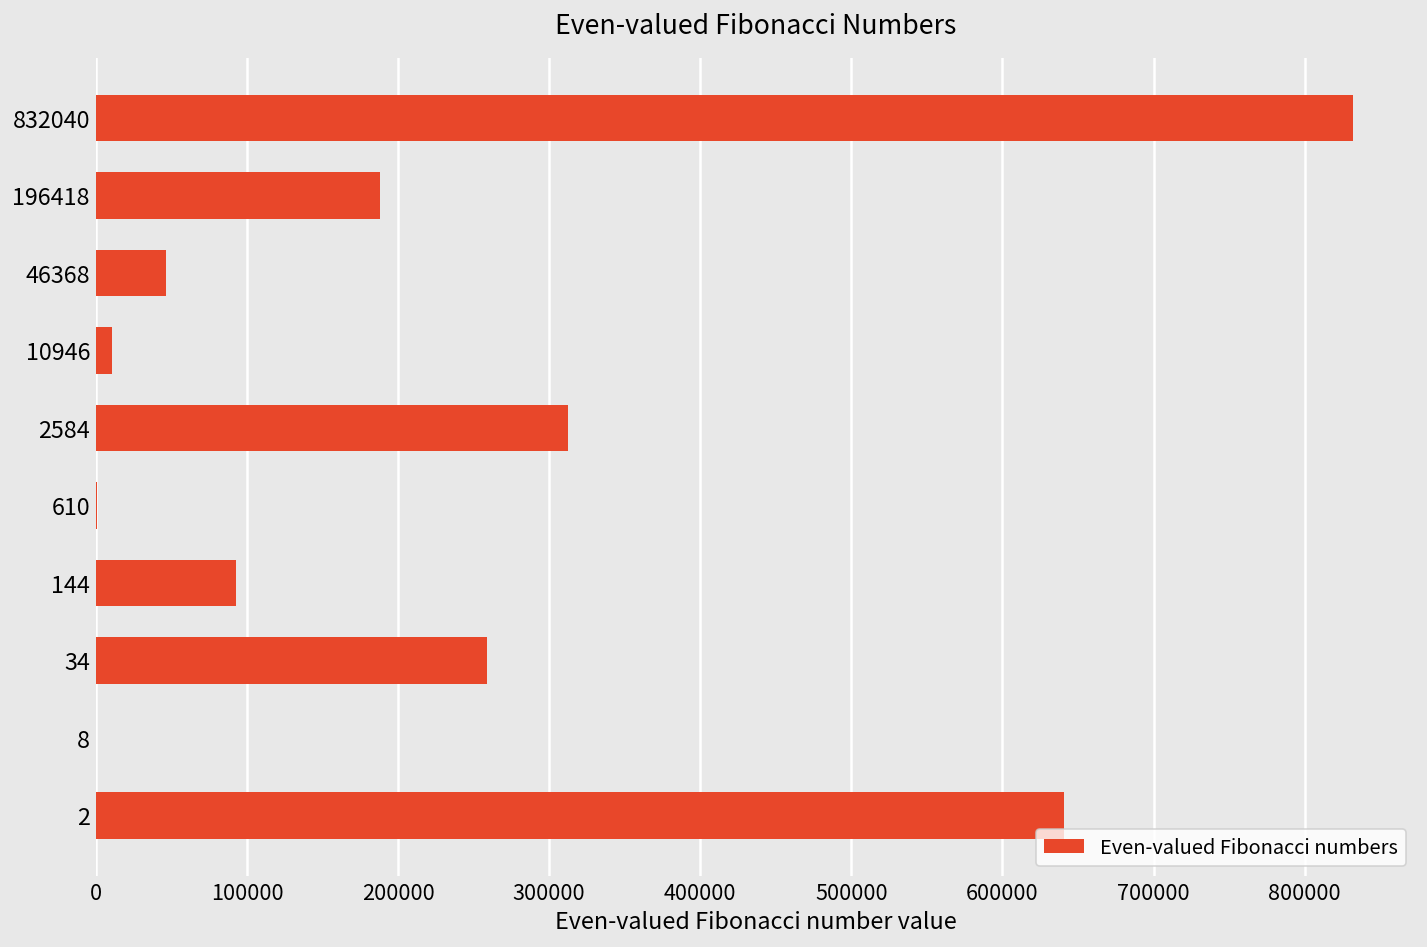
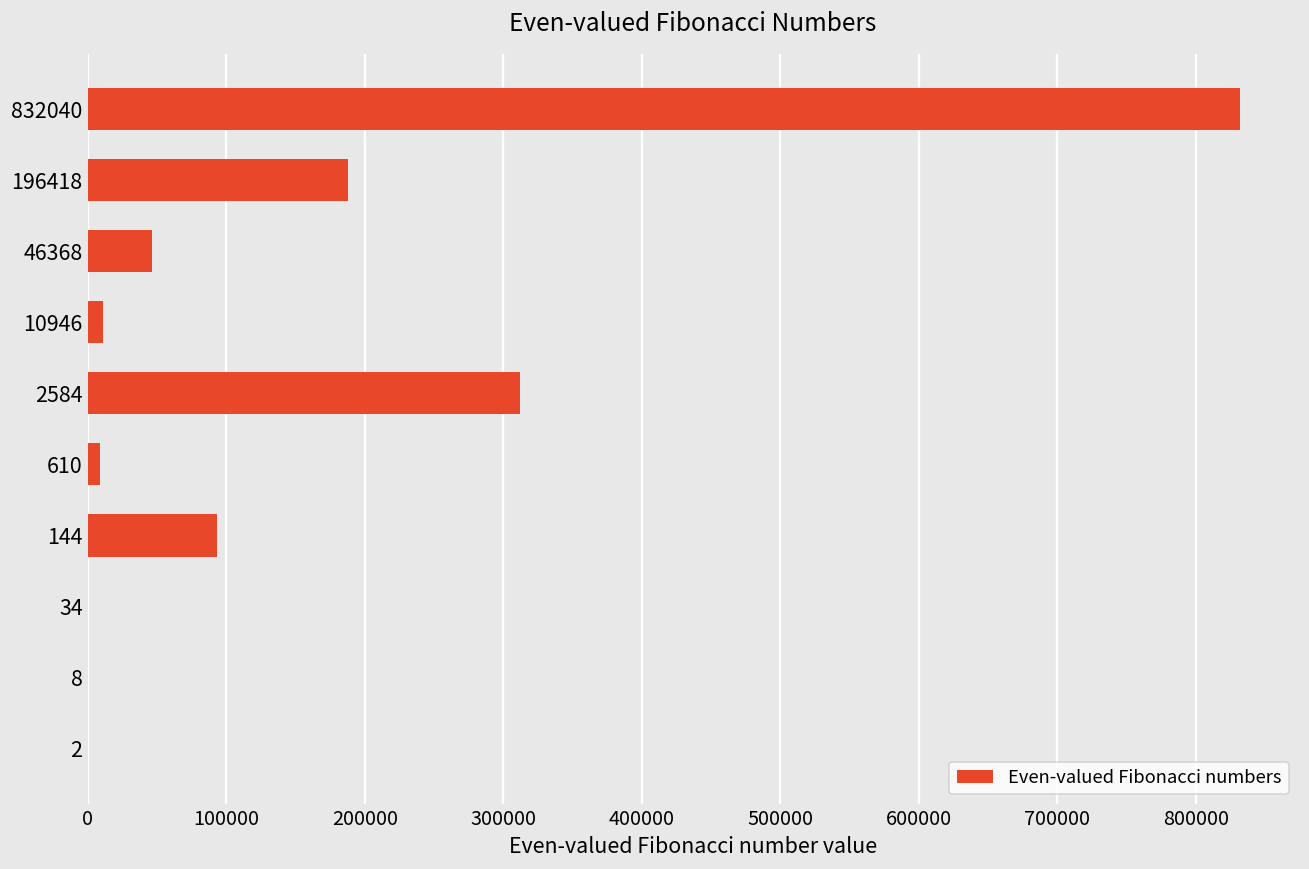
  {
    "832040": 832000,
    "196418": 188000,
    "46368": 46000,
    "10946": 11000,
    "2584": 312000,
-   "610": 1000,
+   "610": 8000,
    "144": 93000,
-   "34": 259000,
-   "2": 641000
+   "34": 0,
+   "2": 0
  }
